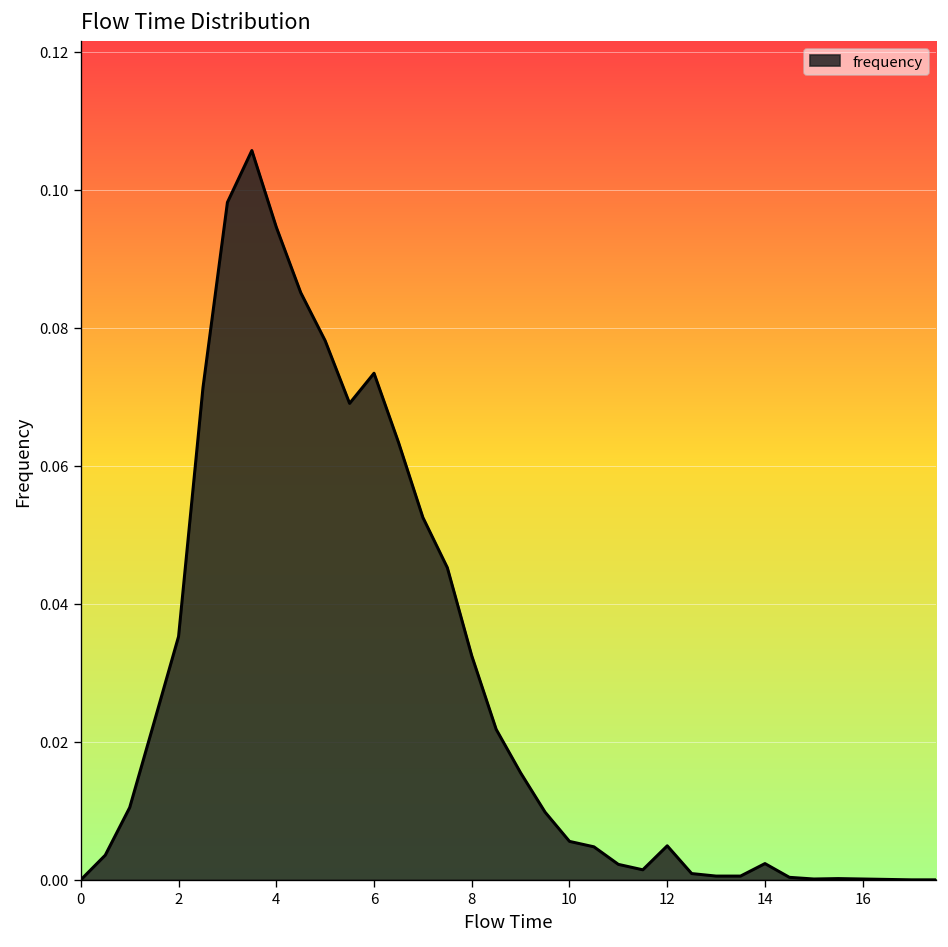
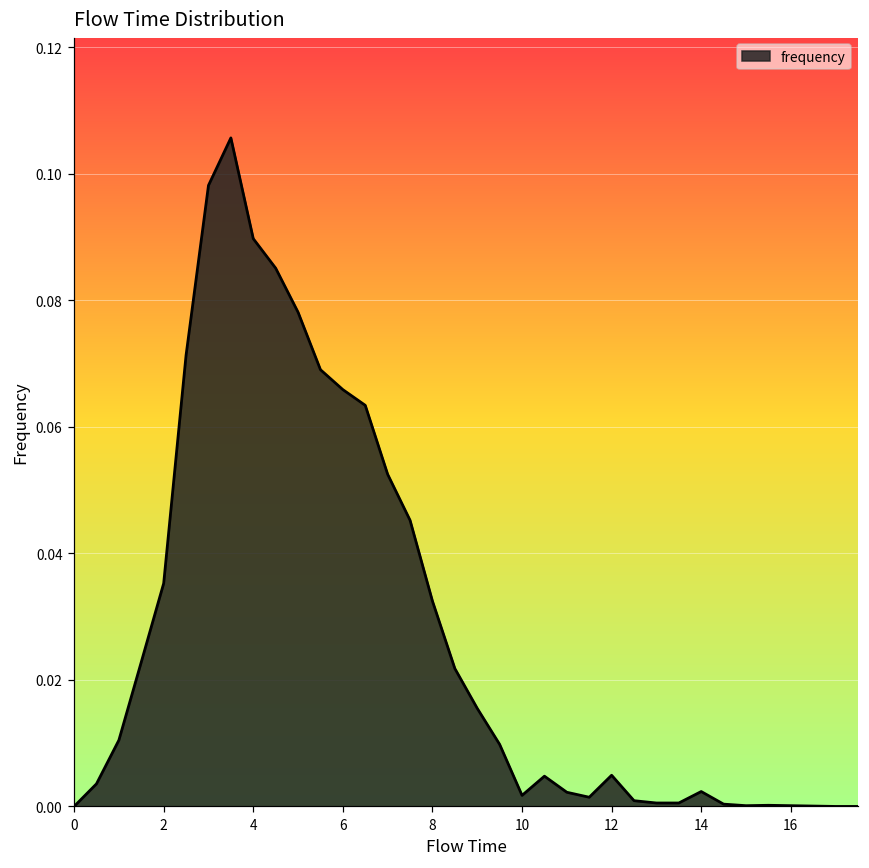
  {
    "0": 0.000,
    "2": 0.035,
-   "4": 0.095,
-   "6": 0.073,
+   "4": 0.090,
+   "6": 0.066,
    "8": 0.032,
-   "10": 0.006,
+   "10": 0.002,
    "12": 0.005,
    "14": 0.002,
    "16": 0.000
  }
